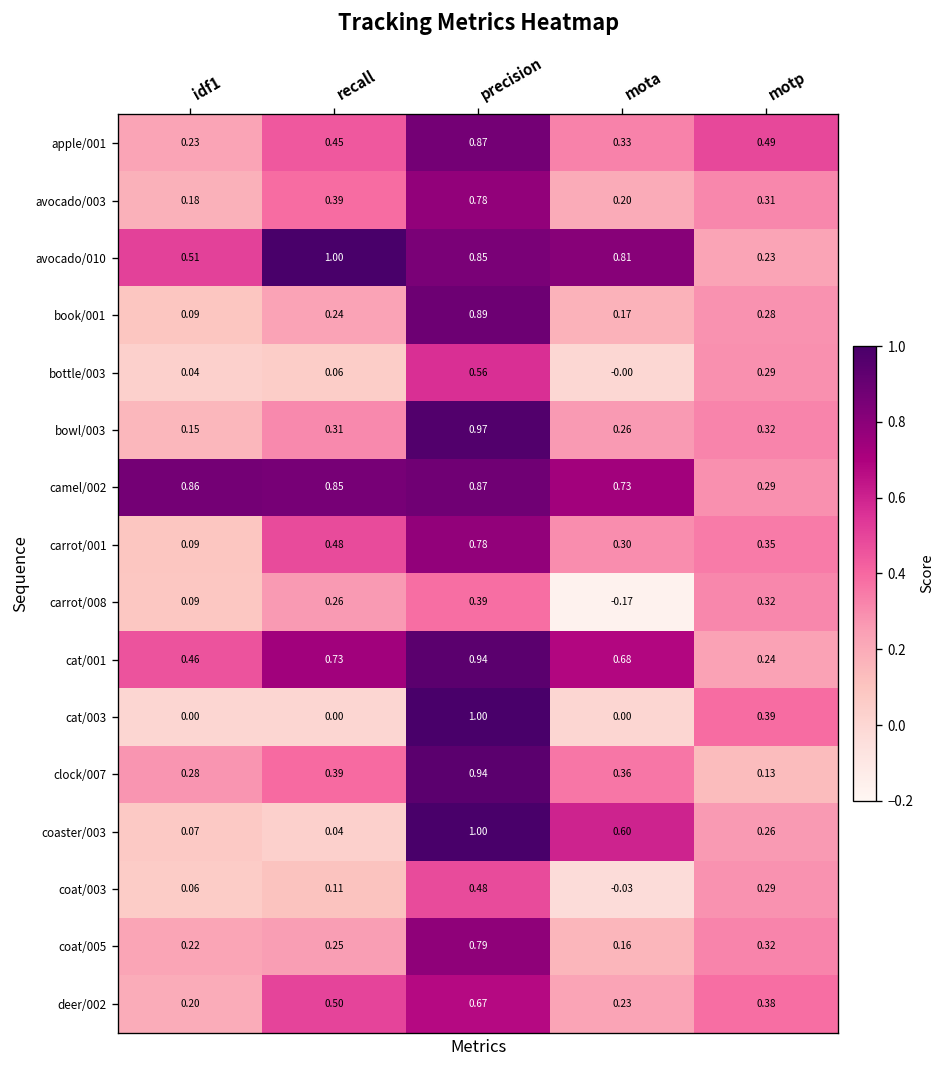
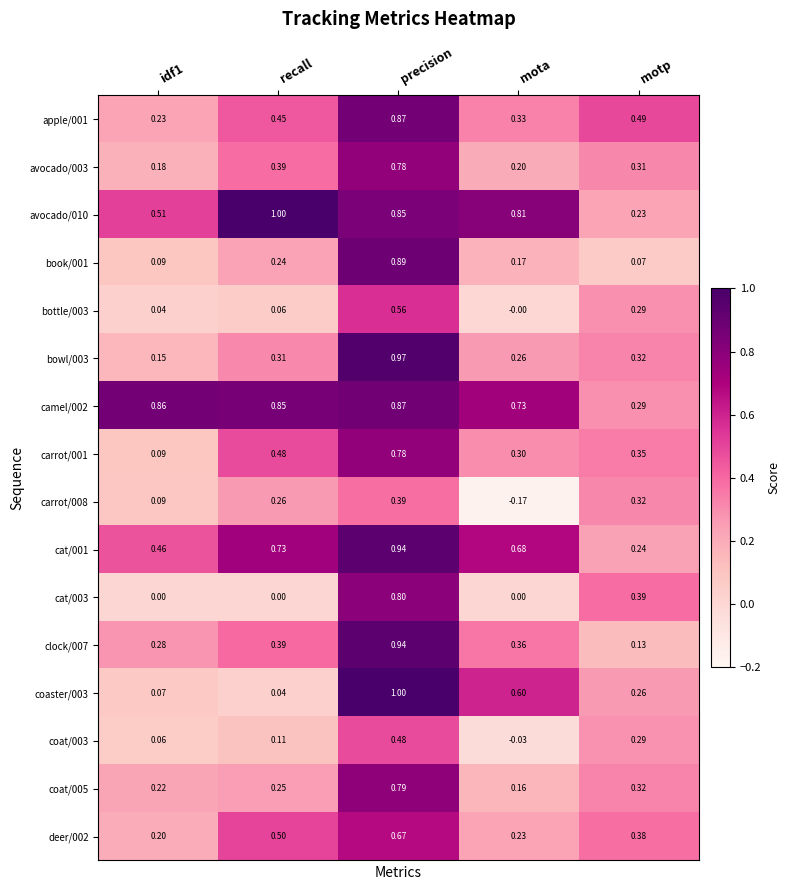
  {
    "apple/001": {
      "idf1": 0.23,
      "recall": 0.45,
      "precision": 0.87,
      "mota": 0.33,
      "motp": 0.49
    },
    "avocado/003": {
      "idf1": 0.18,
      "recall": 0.39,
      "precision": 0.78,
      "mota": 0.20,
      "motp": 0.31
    },
    "avocado/010": {
      "idf1": 0.51,
      "recall": 1.00,
      "precision": 0.85,
      "mota": 0.81,
      "motp": 0.23
    },
    "book/001": {
      "idf1": 0.09,
      "recall": 0.24,
      "precision": 0.89,
      "mota": 0.17,
-     "motp": 0.28
+     "motp": 0.07
    },
    "bottle/003": {
      "idf1": 0.04,
      "recall": 0.06,
      "precision": 0.56,
      "mota": -0.00,
      "motp": 0.29
    },
    "bowl/003": {
      "idf1": 0.15,
      "recall": 0.31,
      "precision": 0.97,
      "mota": 0.26,
      "motp": 0.32
    },
    "camel/002": {
      "idf1": 0.86,
      "recall": 0.85,
      "precision": 0.87,
      "mota": 0.73,
      "motp": 0.29
    },
    "carrot/001": {
      "idf1": 0.09,
      "recall": 0.48,
      "precision": 0.78,
      "mota": 0.30,
      "motp": 0.35
    },
    "carrot/008": {
      "idf1": 0.09,
      "recall": 0.26,
      "precision": 0.39,
      "mota": -0.17,
      "motp": 0.32
    },
    "cat/001": {
      "idf1": 0.46,
      "recall": 0.73,
      "precision": 0.94,
      "mota": 0.68,
      "motp": 0.24
    },
    "cat/003": {
      "idf1": 0.00,
      "recall": 0.00,
-     "precision": 1.00,
+     "precision": 0.80,
      "mota": 0.00,
      "motp": 0.39
    },
    "clock/007": {
      "idf1": 0.28,
      "recall": 0.39,
      "precision": 0.94,
      "mota": 0.36,
      "motp": 0.13
    },
    "coaster/003": {
      "idf1": 0.07,
      "recall": 0.04,
      "precision": 1.00,
      "mota": 0.60,
      "motp": 0.26
    },
    "coat/003": {
      "idf1": 0.06,
      "recall": 0.11,
      "precision": 0.48,
      "mota": -0.03,
      "motp": 0.29
    },
    "coat/005": {
      "idf1": 0.22,
      "recall": 0.25,
      "precision": 0.79,
      "mota": 0.16,
      "motp": 0.32
    },
    "deer/002": {
      "idf1": 0.20,
      "recall": 0.50,
      "precision": 0.67,
      "mota": 0.23,
      "motp": 0.38
    }
  }
